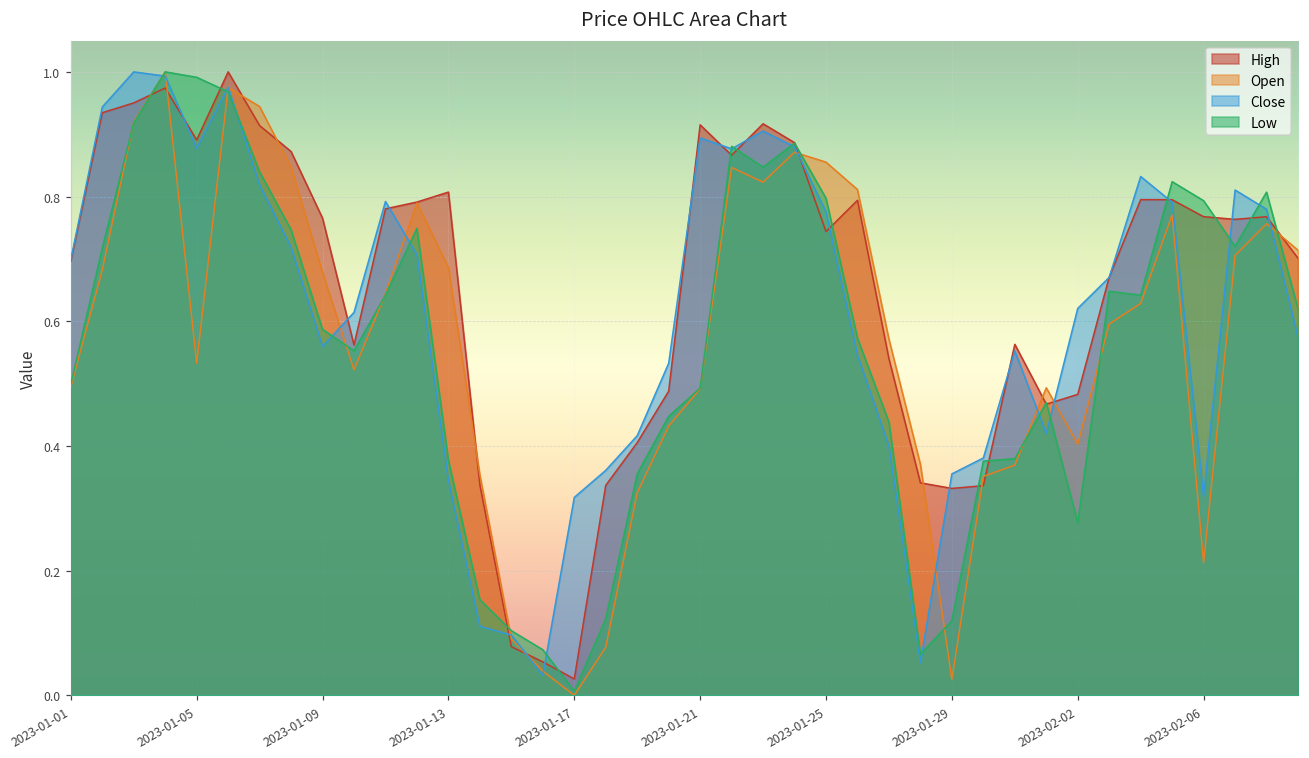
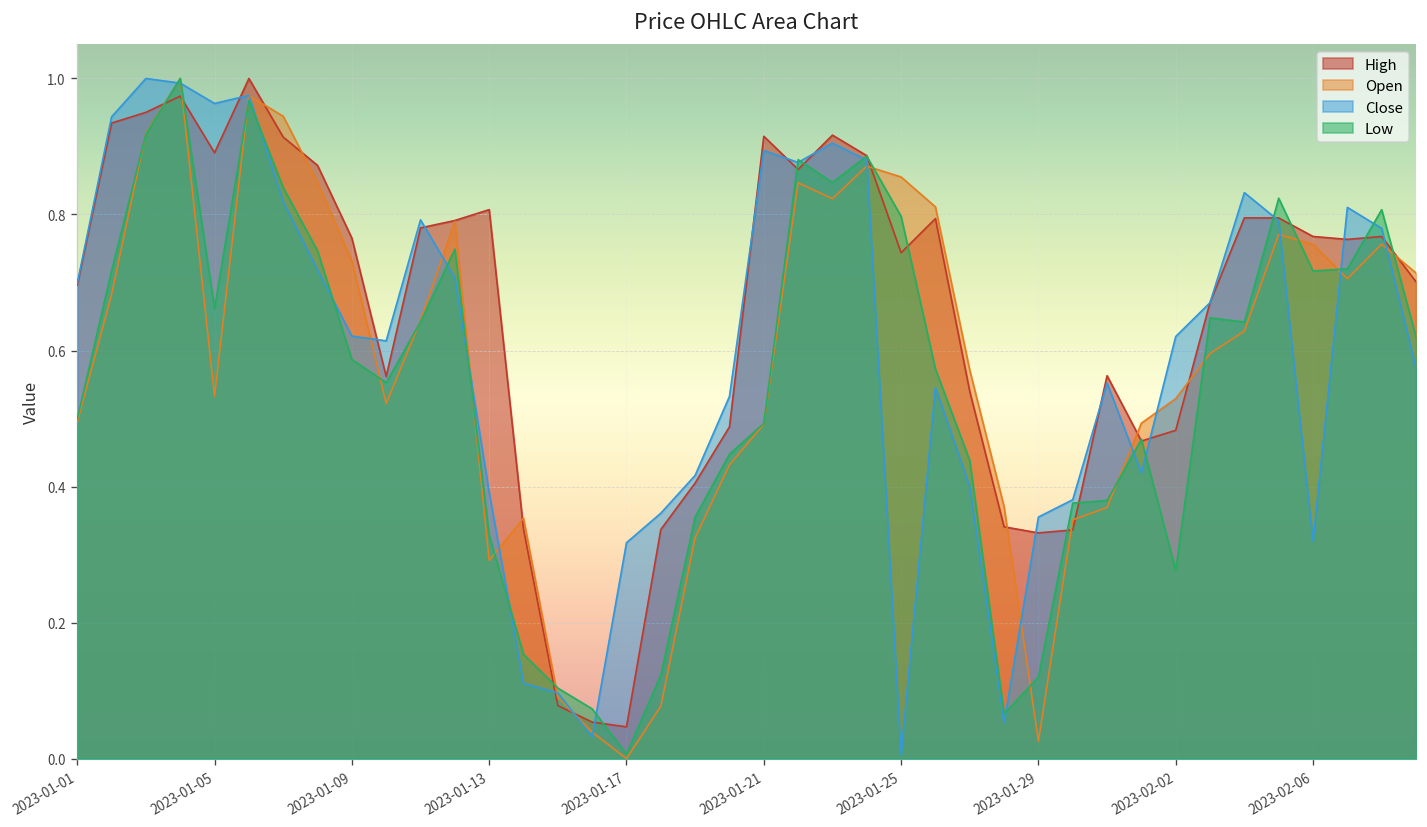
  {
    "High": {
      "2023-01-05": 0.89,
      "2023-01-09": 0.77,
      "2023-01-13": 0.81,
-     "2023-01-17": 0.03,
+     "2023-01-17": 0.05,
      "2023-01-21": 0.92,
      "2023-01-25": 0.74,
      "2023-01-29": 0.33,
      "2023-02-02": 0.48,
      "2023-02-06": 0.77
    },
    "Open": {
      "2023-01-01": 0.49,
      "2023-01-05": 0.53,
-     "2023-01-09": 0.68,
-     "2023-01-13": 0.69,
+     "2023-01-09": 0.73,
+     "2023-01-13": 0.29,
      "2023-01-17": 0.00,
      "2023-01-25": 0.86,
      "2023-01-29": 0.03,
-     "2023-02-02": 0.40,
-     "2023-02-06": 0.21
+     "2023-02-02": 0.53,
+     "2023-02-06": 0.76
    },
    "Close": {
-     "2023-01-05": 0.88,
-     "2023-01-09": 0.56,
-     "2023-01-13": 0.34,
+     "2023-01-05": 0.96,
+     "2023-01-09": 0.62,
+     "2023-01-13": 0.39,
      "2023-01-17": 0.32,
      "2023-01-21": 0.89,
-     "2023-01-25": 0.78,
+     "2023-01-25": 0.01,
      "2023-01-29": 0.36,
      "2023-02-02": 0.62,
      "2023-02-06": 0.32
    },
    "Low": {
      "2023-01-01": 0.50,
-     "2023-01-05": 0.99,
+     "2023-01-05": 0.66,
      "2023-01-09": 0.59,
-     "2023-01-13": 0.38,
+     "2023-01-13": 0.33,
      "2023-01-17": 0.01,
      "2023-01-25": 0.80,
      "2023-01-29": 0.12,
      "2023-02-02": 0.28,
-     "2023-02-06": 0.79
+     "2023-02-06": 0.72
    }
  }
